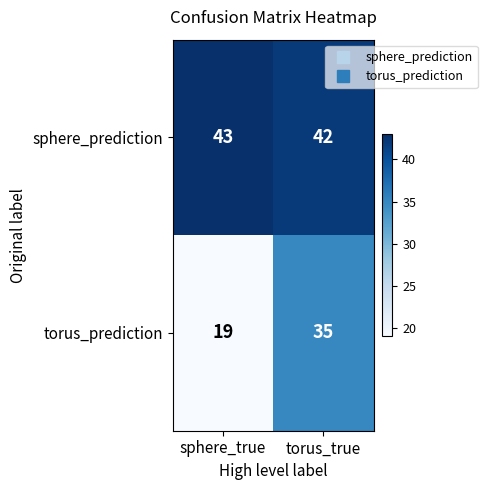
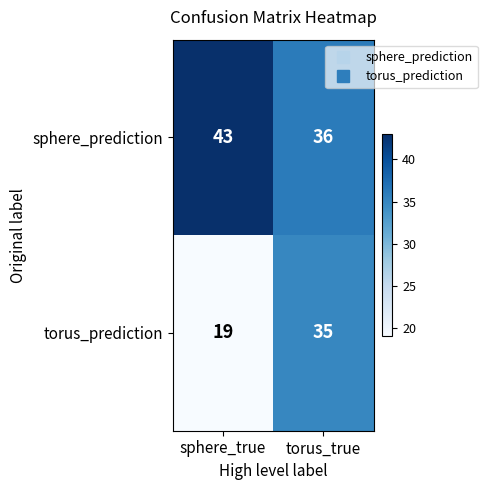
  {
    "sphere_prediction": {
      "sphere_true": 43,
-     "torus_true": 42
+     "torus_true": 36
    },
    "torus_prediction": {
      "sphere_true": 19,
      "torus_true": 35
    }
  }
